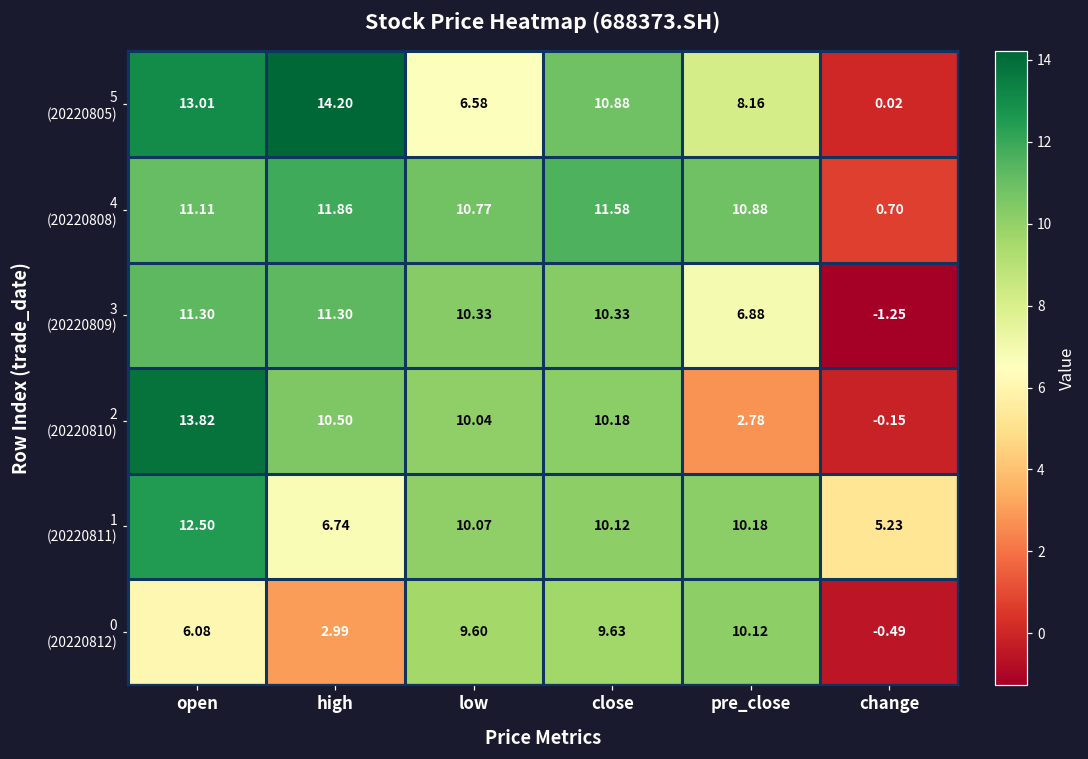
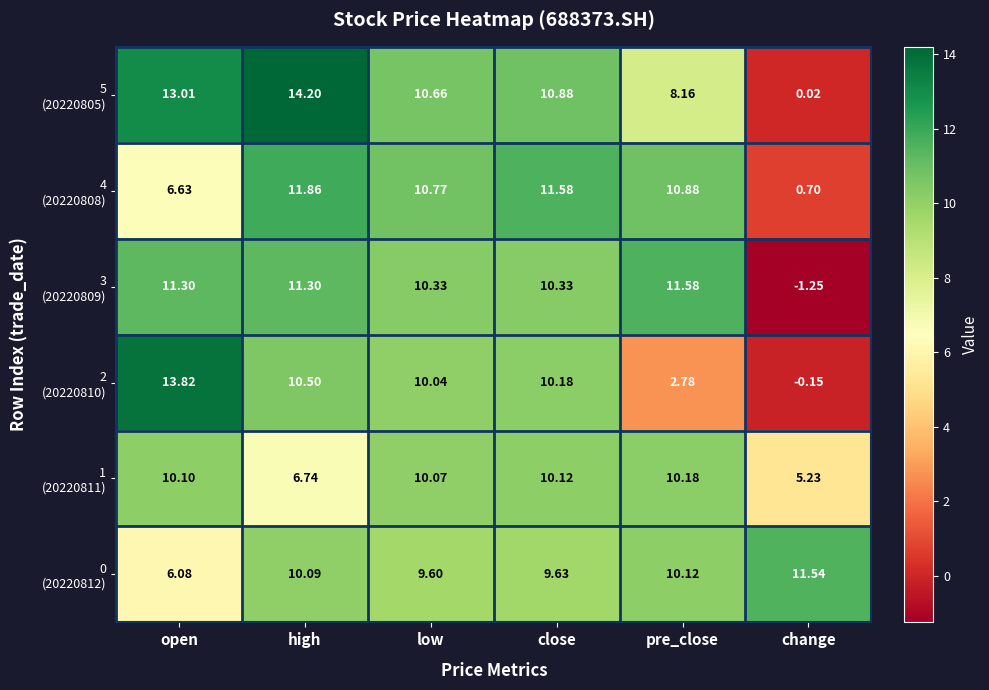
  {
    "5 (20220805)": {
      "open": 13.01,
      "high": 14.20,
-     "low": 6.58,
+     "low": 10.66,
      "close": 10.88,
      "pre_close": 8.16,
      "change": 0.02
    },
    "4 (20220808)": {
-     "open": 11.11,
+     "open": 6.63,
      "high": 11.86,
      "low": 10.77,
      "close": 11.58,
      "pre_close": 10.88,
      "change": 0.70
    },
    "3 (20220809)": {
      "open": 11.30,
      "high": 11.30,
      "low": 10.33,
      "close": 10.33,
-     "pre_close": 6.88,
+     "pre_close": 11.58,
      "change": -1.25
    },
    "2 (20220810)": {
      "open": 13.82,
      "high": 10.50,
      "low": 10.04,
      "close": 10.18,
      "pre_close": 2.78,
      "change": -0.15
    },
    "1 (20220811)": {
-     "open": 12.50,
+     "open": 10.10,
      "high": 6.74,
      "low": 10.07,
      "close": 10.12,
      "pre_close": 10.18,
      "change": 5.23
    },
    "0 (20220812)": {
      "open": 6.08,
-     "high": 2.99,
+     "high": 10.09,
      "low": 9.60,
      "close": 9.63,
      "pre_close": 10.12,
-     "change": -0.49
+     "change": 11.54
    }
  }
